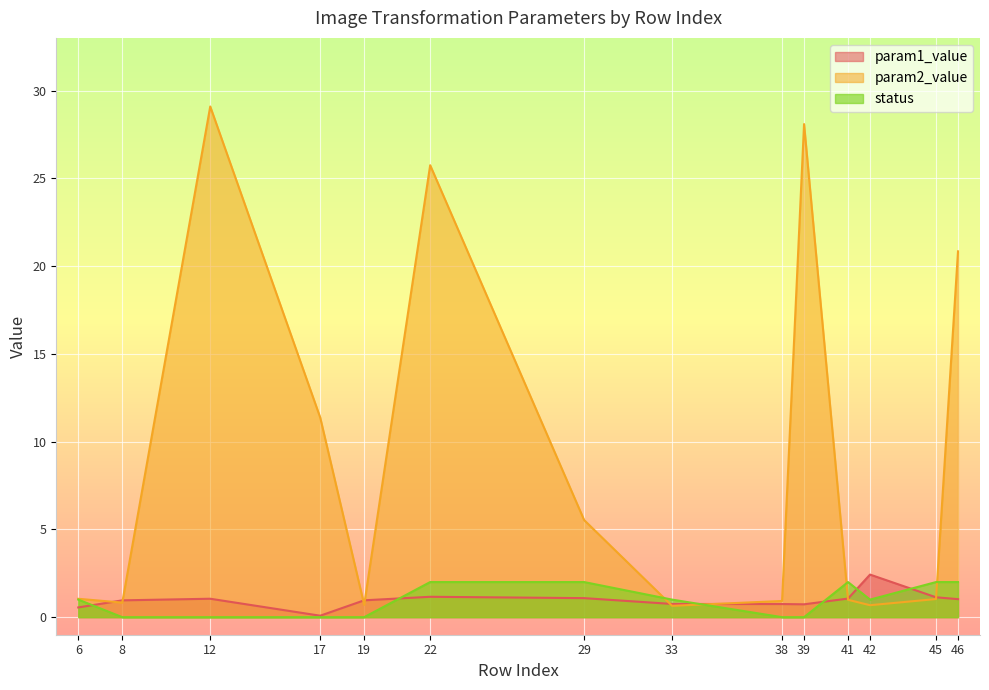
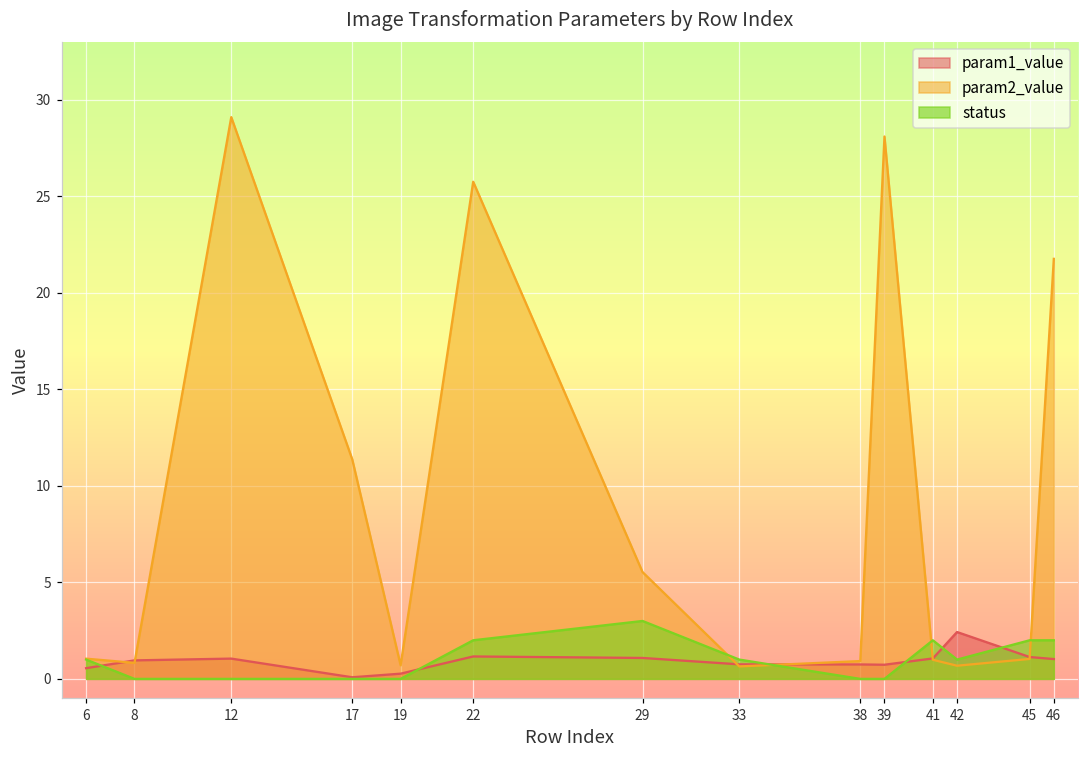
  {
    "param1_value": {
      "6": 0.6,
      "12": 1.1,
-     "19": 1.0,
+     "19": 0.3,
      "22": 1.2,
      "29": 1.1,
      "38": 0.7,
      "39": 0.7,
      "42": 2.4,
      "46": 1.0
    },
    "param2_value": {
      "12": 29.1,
      "17": 11.4,
      "19": 0.7,
      "22": 25.7,
      "29": 5.5,
      "38": 0.9,
      "39": 28.1,
      "42": 0.7,
-     "46": 20.8
+     "46": 21.8
    },
    "status": {
      "8": 0,
      "12": 0,
      "19": 0,
      "22": 2,
-     "29": 2,
+     "29": 3,
      "33": 1,
      "38": 0,
      "39": 0,
      "41": 2,
      "42": 1,
      "45": 2,
      "46": 2
    }
  }
